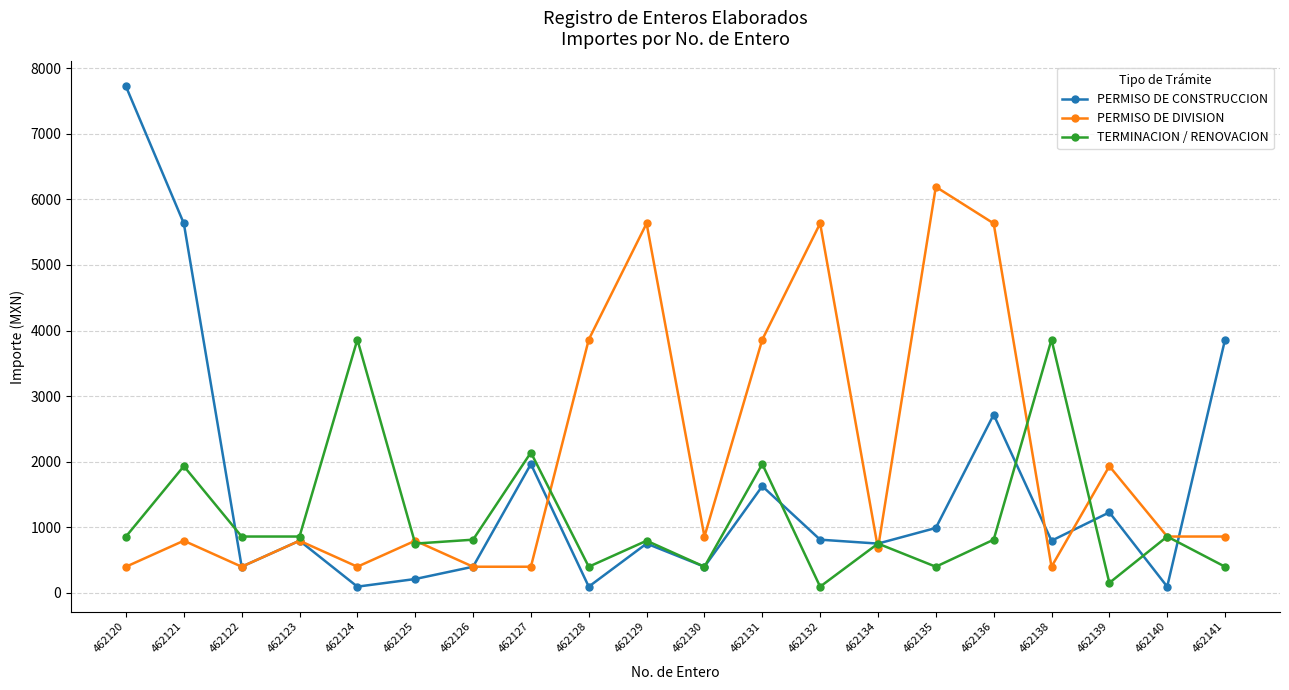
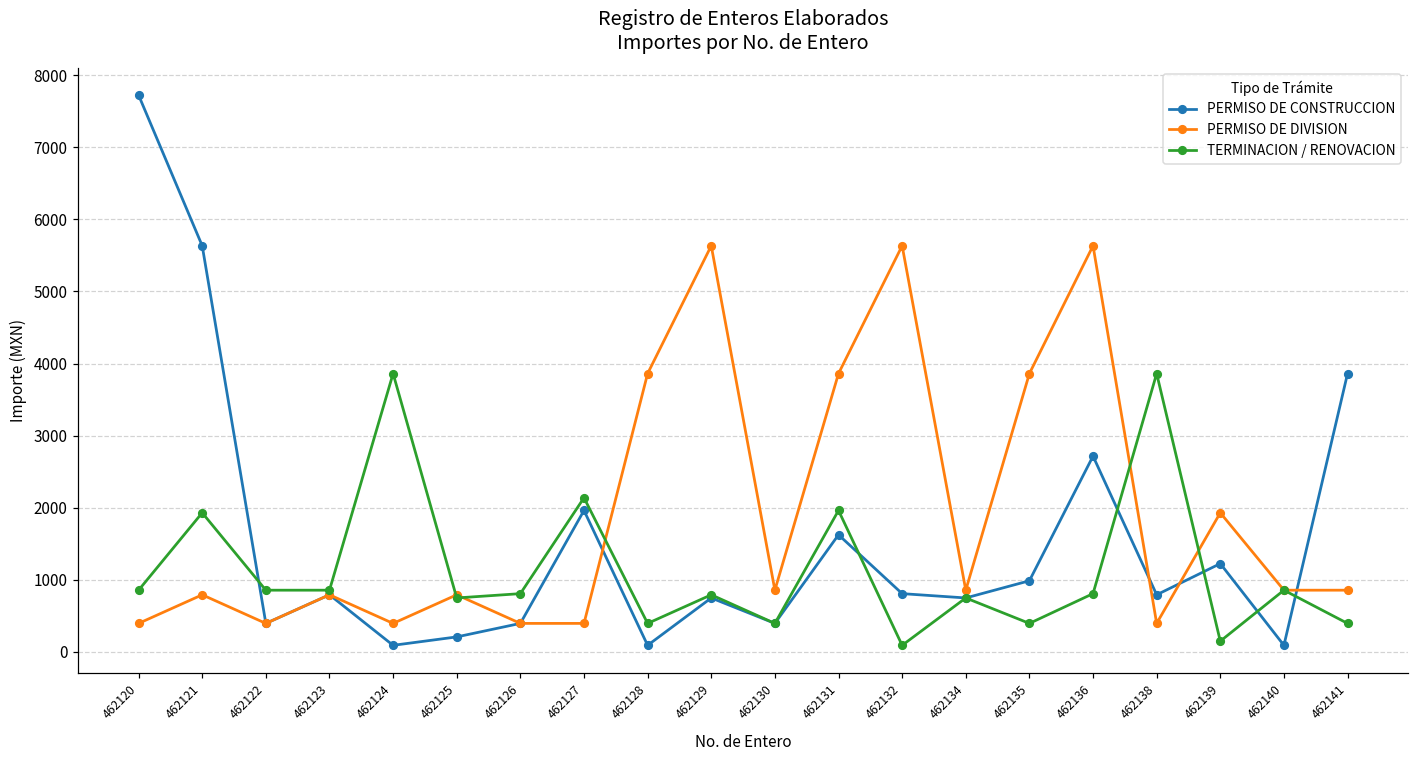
  {
    "PERMISO DE CONSTRUCCION": {
      "462120": 7700,
      "462121": 5600,
      "462124": 100,
      "462125": 200,
      "462127": 2000,
      "462128": 100,
      "462129": 700,
      "462131": 1600,
      "462132": 800,
      "462135": 1000,
      "462136": 2700,
      "462138": 800,
      "462139": 1200,
      "462140": 100,
      "462141": 3900
    },
    "PERMISO DE DIVISION": {
      "462120": 400,
      "462121": 800,
      "462124": 400,
      "462125": 800,
      "462127": 400,
      "462128": 3900,
      "462129": 5600,
      "462130": 900,
      "462131": 3900,
      "462132": 5600,
-     "462134": 700,
-     "462135": 6200,
+     "462134": 900,
+     "462135": 3900,
      "462136": 5600,
      "462138": 400,
      "462139": 1900,
      "462141": 900
    },
    "TERMINACION / RENOVACION": {
      "462120": 900,
      "462121": 1900,
      "462122": 900,
      "462123": 900,
      "462124": 3900,
      "462125": 700,
      "462126": 800,
      "462127": 2100,
      "462128": 400,
      "462129": 800,
      "462131": 2000,
      "462132": 100,
      "462135": 400,
      "462136": 800,
      "462138": 3900,
      "462139": 200,
      "462141": 400
    }
  }
